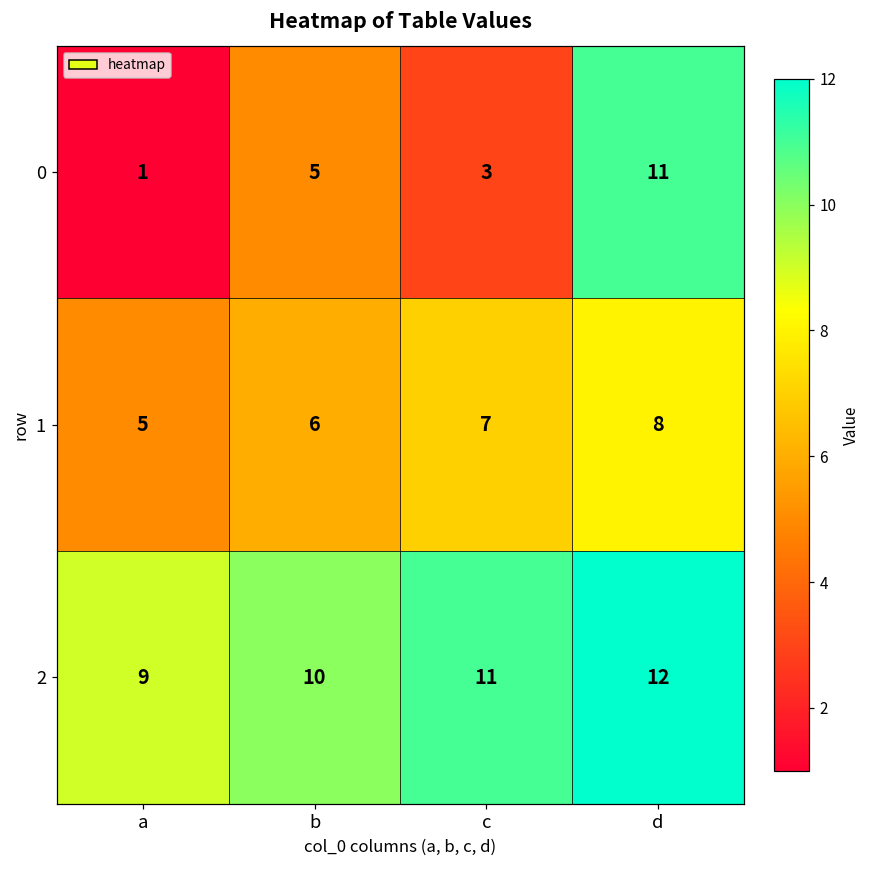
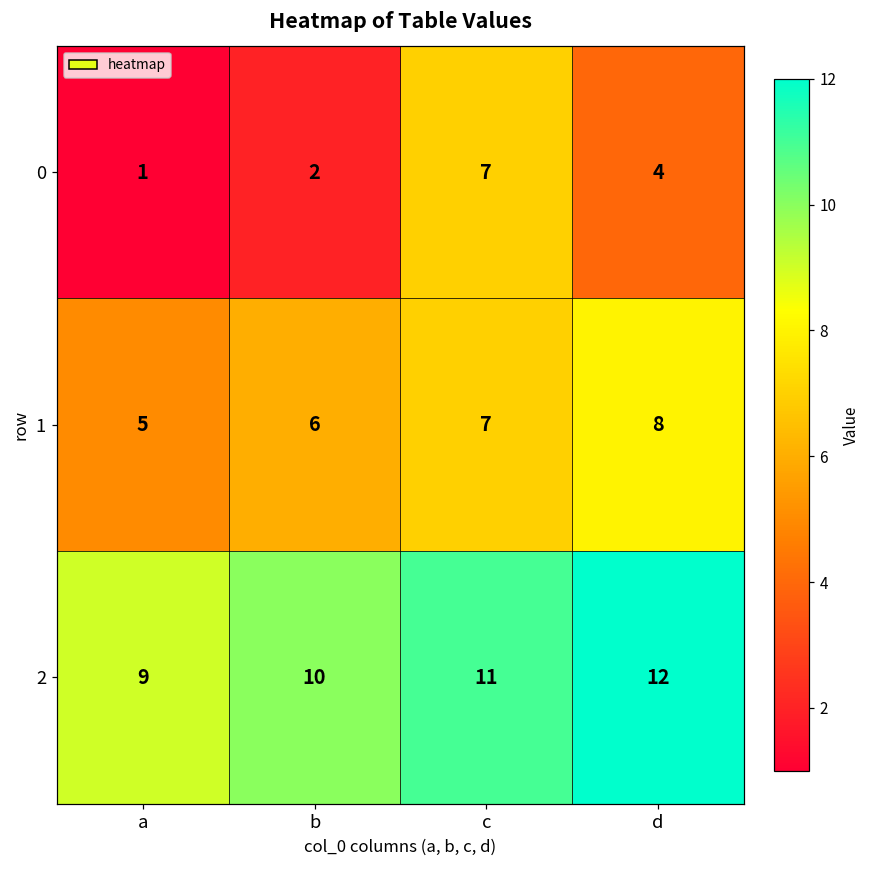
  {
    "0": {
      "a": 1,
-     "b": 5,
-     "c": 3,
-     "d": 11
+     "b": 2,
+     "c": 7,
+     "d": 4
    },
    "1": {
      "a": 5,
      "b": 6,
      "c": 7,
      "d": 8
    },
    "2": {
      "a": 9,
      "b": 10,
      "c": 11,
      "d": 12
    }
  }
